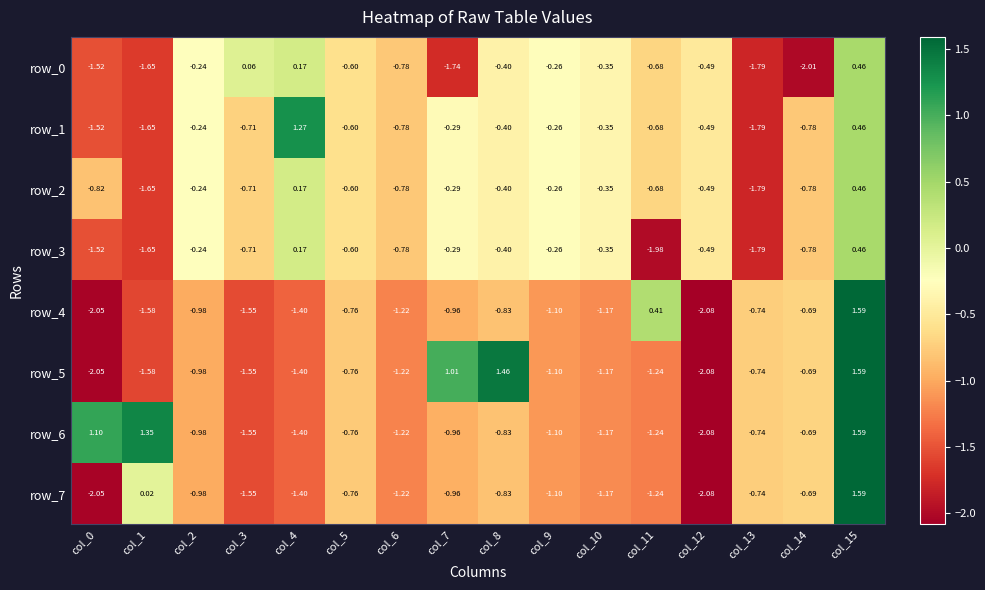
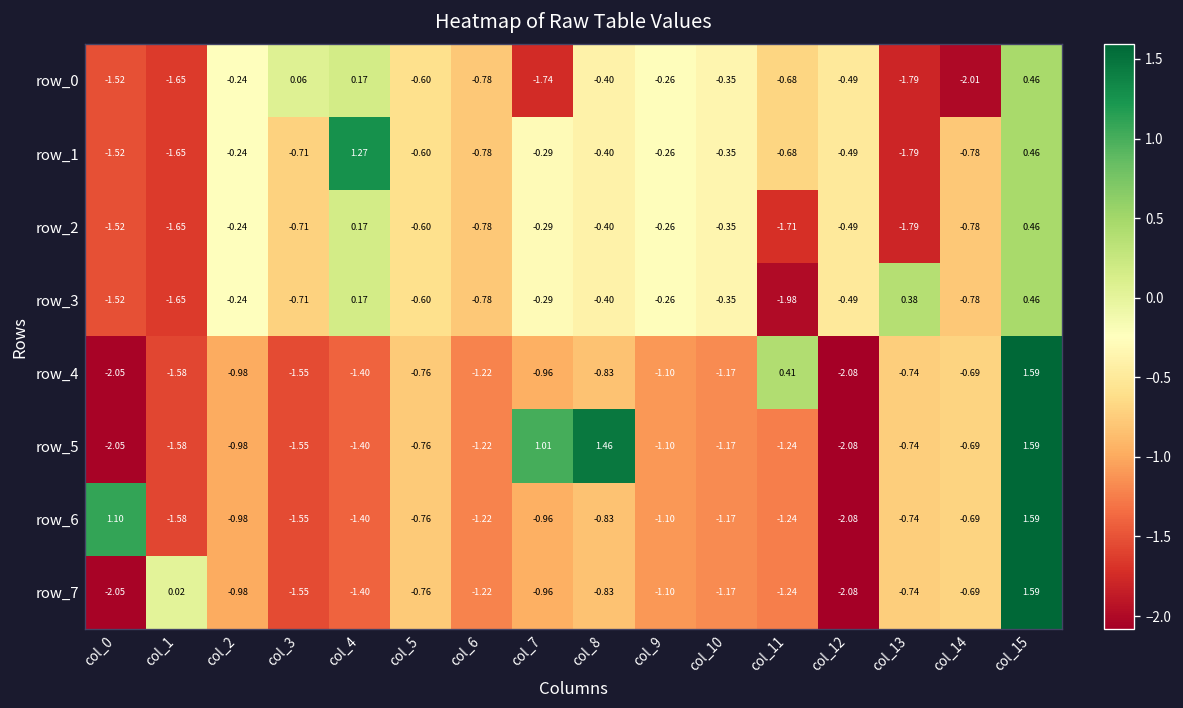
  {
    "row_0": {
      "col_0": -1.52,
      "col_1": -1.65,
      "col_2": -0.24,
      "col_3": 0.06,
      "col_4": 0.17,
      "col_5": -0.60,
      "col_6": -0.78,
      "col_7": -1.74,
      "col_8": -0.40,
      "col_9": -0.26,
      "col_10": -0.35,
      "col_11": -0.68,
      "col_12": -0.49,
      "col_13": -1.79,
      "col_14": -2.01,
      "col_15": 0.46
    },
    "row_1": {
      "col_0": -1.52,
      "col_1": -1.65,
      "col_2": -0.24,
      "col_3": -0.71,
      "col_4": 1.27,
      "col_5": -0.60,
      "col_6": -0.78,
      "col_7": -0.29,
      "col_8": -0.40,
      "col_9": -0.26,
      "col_10": -0.35,
      "col_11": -0.68,
      "col_12": -0.49,
      "col_13": -1.79,
      "col_14": -0.78,
      "col_15": 0.46
    },
    "row_2": {
-     "col_0": -0.82,
+     "col_0": -1.52,
      "col_1": -1.65,
      "col_2": -0.24,
      "col_3": -0.71,
      "col_4": 0.17,
      "col_5": -0.60,
      "col_6": -0.78,
      "col_7": -0.29,
      "col_8": -0.40,
      "col_9": -0.26,
      "col_10": -0.35,
-     "col_11": -0.68,
+     "col_11": -1.71,
      "col_12": -0.49,
      "col_13": -1.79,
      "col_14": -0.78,
      "col_15": 0.46
    },
    "row_3": {
      "col_0": -1.52,
      "col_1": -1.65,
      "col_2": -0.24,
      "col_3": -0.71,
      "col_4": 0.17,
      "col_5": -0.60,
      "col_6": -0.78,
      "col_7": -0.29,
      "col_8": -0.40,
      "col_9": -0.26,
      "col_10": -0.35,
      "col_11": -1.98,
      "col_12": -0.49,
-     "col_13": -1.79,
+     "col_13": 0.38,
      "col_14": -0.78,
      "col_15": 0.46
    },
    "row_4": {
      "col_0": -2.05,
      "col_1": -1.58,
      "col_2": -0.98,
      "col_3": -1.55,
      "col_4": -1.40,
      "col_5": -0.76,
      "col_6": -1.22,
      "col_7": -0.96,
      "col_8": -0.83,
      "col_9": -1.10,
      "col_10": -1.17,
      "col_11": 0.41,
      "col_12": -2.08,
      "col_13": -0.74,
      "col_14": -0.69,
      "col_15": 1.59
    },
    "row_5": {
      "col_0": -2.05,
      "col_1": -1.58,
      "col_2": -0.98,
      "col_3": -1.55,
      "col_4": -1.40,
      "col_5": -0.76,
      "col_6": -1.22,
      "col_7": 1.01,
      "col_8": 1.46,
      "col_9": -1.10,
      "col_10": -1.17,
      "col_11": -1.24,
      "col_12": -2.08,
      "col_13": -0.74,
      "col_14": -0.69,
      "col_15": 1.59
    },
    "row_6": {
      "col_0": 1.10,
-     "col_1": 1.35,
+     "col_1": -1.58,
      "col_2": -0.98,
      "col_3": -1.55,
      "col_4": -1.40,
      "col_5": -0.76,
      "col_6": -1.22,
      "col_7": -0.96,
      "col_8": -0.83,
      "col_9": -1.10,
      "col_10": -1.17,
      "col_11": -1.24,
      "col_12": -2.08,
      "col_13": -0.74,
      "col_14": -0.69,
      "col_15": 1.59
    },
    "row_7": {
      "col_0": -2.05,
      "col_1": 0.02,
      "col_2": -0.98,
      "col_3": -1.55,
      "col_4": -1.40,
      "col_5": -0.76,
      "col_6": -1.22,
      "col_7": -0.96,
      "col_8": -0.83,
      "col_9": -1.10,
      "col_10": -1.17,
      "col_11": -1.24,
      "col_12": -2.08,
      "col_13": -0.74,
      "col_14": -0.69,
      "col_15": 1.59
    }
  }
